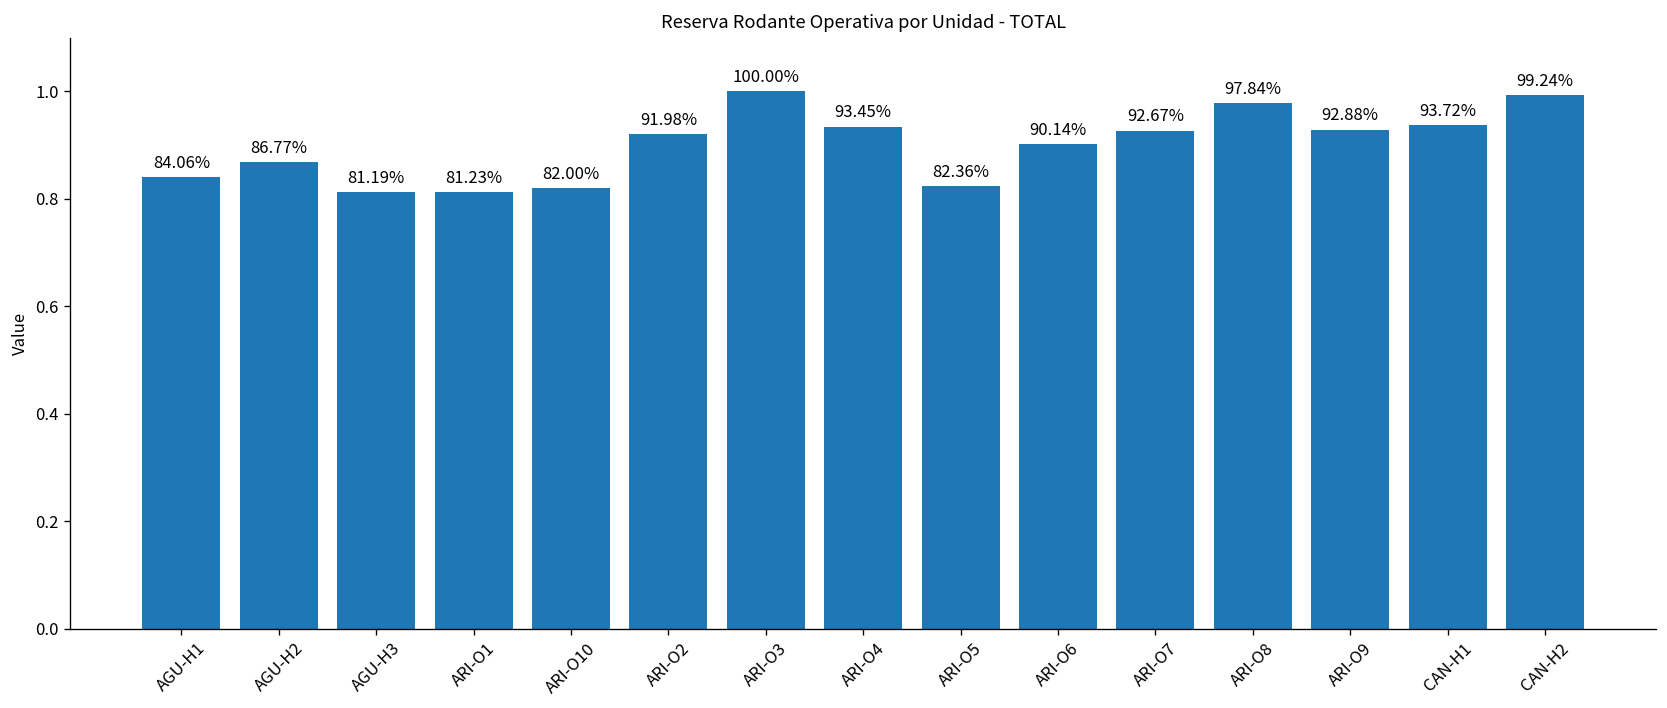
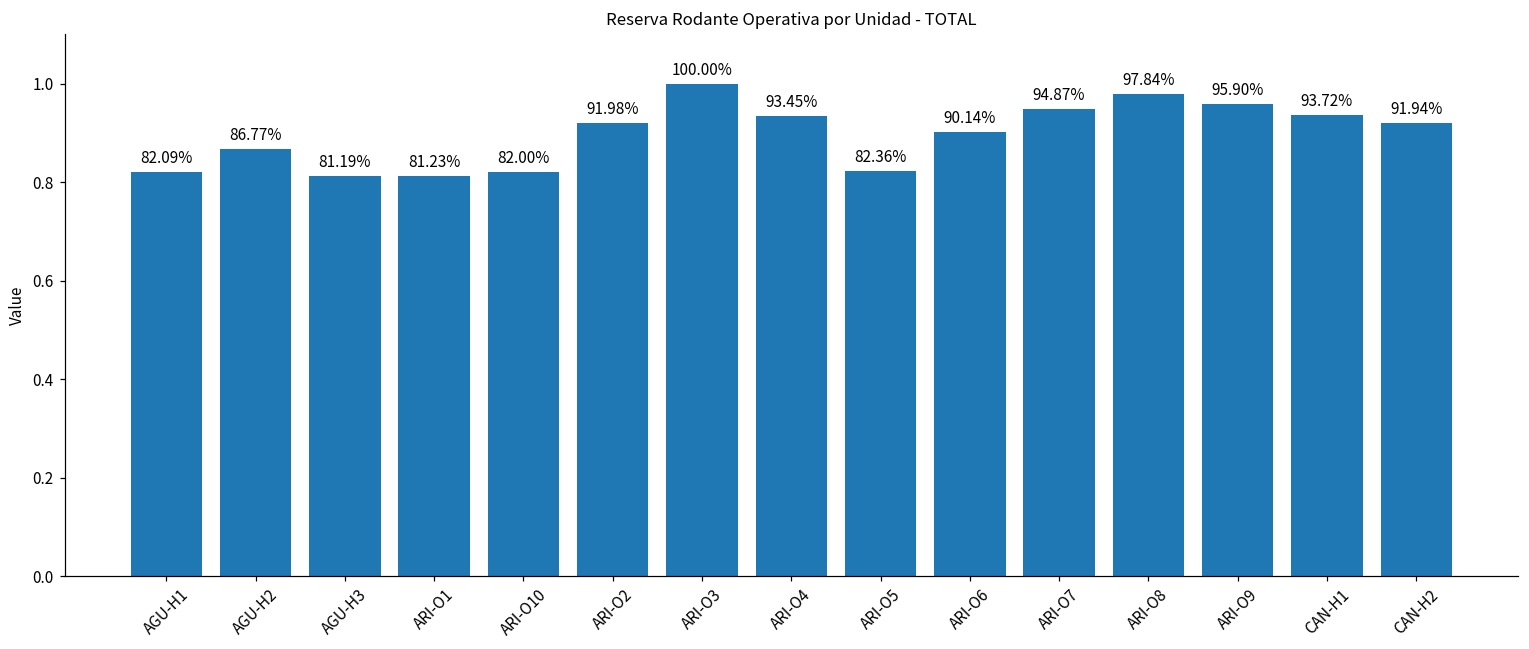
  {
-   "AGU-H1": "84.06%",
+   "AGU-H1": "82.09%",
    "AGU-H2": "86.77%",
    "AGU-H3": "81.19%",
    "ARI-O1": "81.23%",
    "ARI-O10": "82.00%",
    "ARI-O2": "91.98%",
    "ARI-O3": "100.00%",
    "ARI-O4": "93.45%",
    "ARI-O5": "82.36%",
    "ARI-O6": "90.14%",
-   "ARI-O7": "92.67%",
+   "ARI-O7": "94.87%",
    "ARI-O8": "97.84%",
-   "ARI-O9": "92.88%",
+   "ARI-O9": "95.90%",
    "CAN-H1": "93.72%",
-   "CAN-H2": "99.24%"
+   "CAN-H2": "91.94%"
  }
